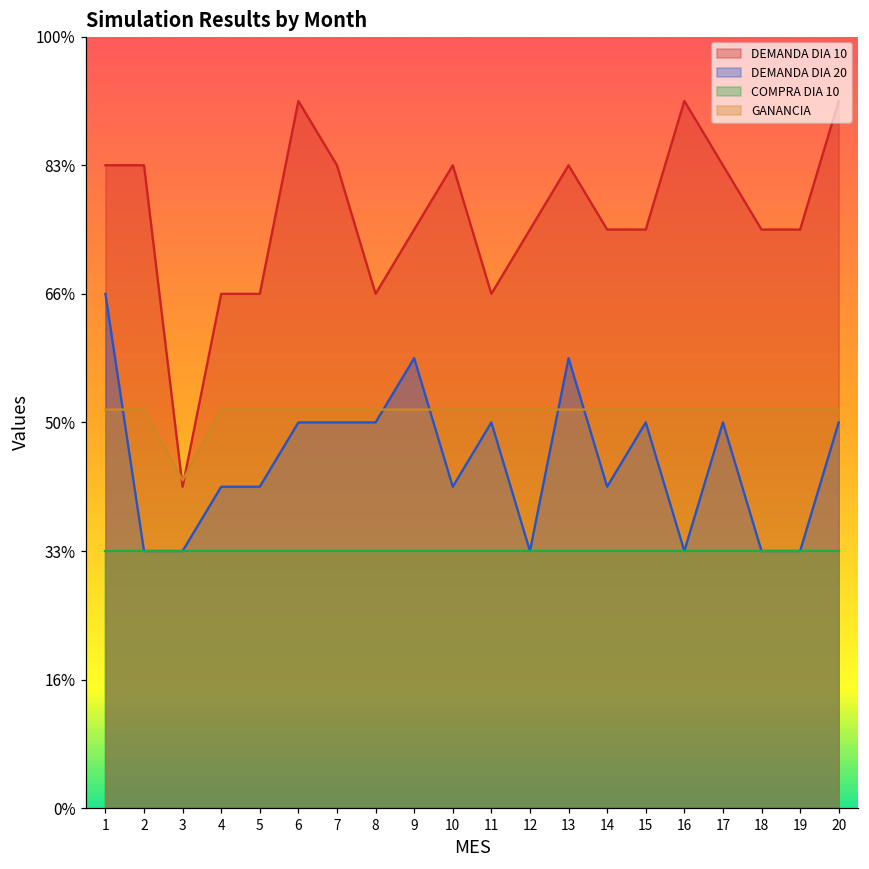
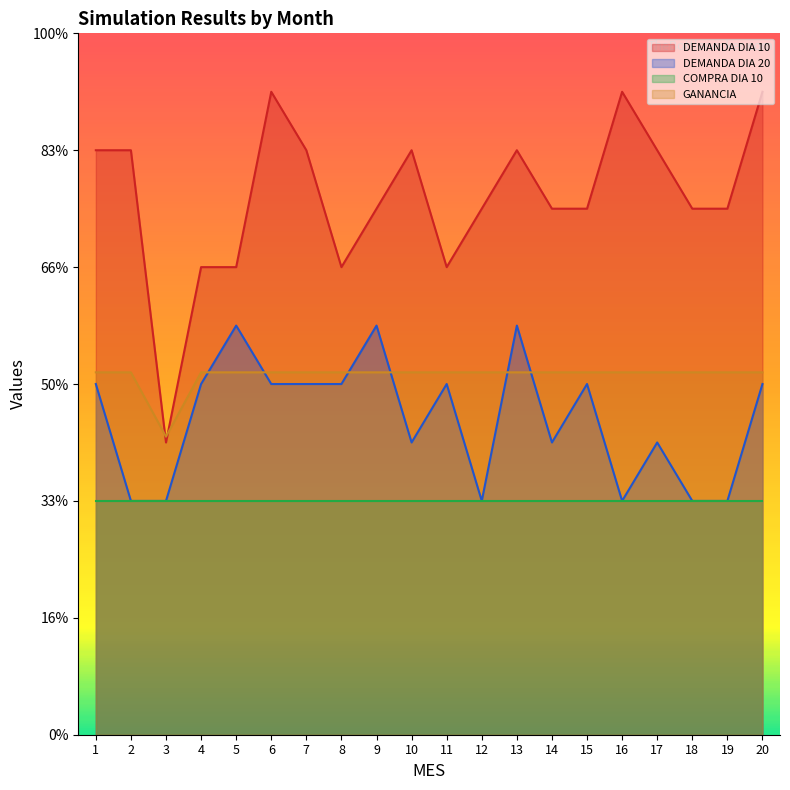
  {
    "DEMANDA DIA 20": {
-     "1": "67%",
-     "4": "42%",
-     "5": "42%",
+     "1": "50%",
+     "4": "50%",
+     "5": "58%",
      "6": "50%",
      "7": "50%",
      "8": "50%",
      "9": "58%",
      "10": "42%",
      "11": "50%",
      "13": "58%",
      "14": "42%",
      "15": "50%",
-     "17": "50%",
+     "17": "42%",
      "20": "50%"
    },
    "COMPRA DIA 10": {
      "1": "33%",
      "4": "33%",
      "5": "33%",
      "6": "33%",
      "7": "33%",
      "8": "33%",
      "9": "33%",
      "10": "33%",
      "11": "33%",
      "13": "33%",
      "14": "33%",
      "15": "33%",
      "17": "33%",
      "20": "33%"
    }
  }
